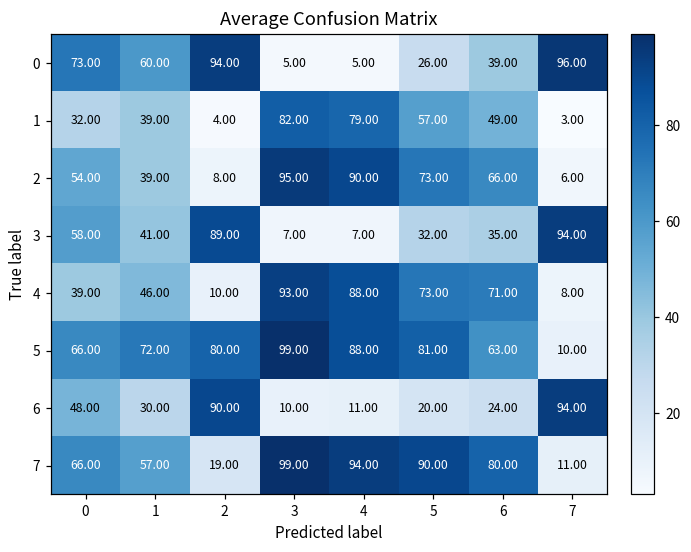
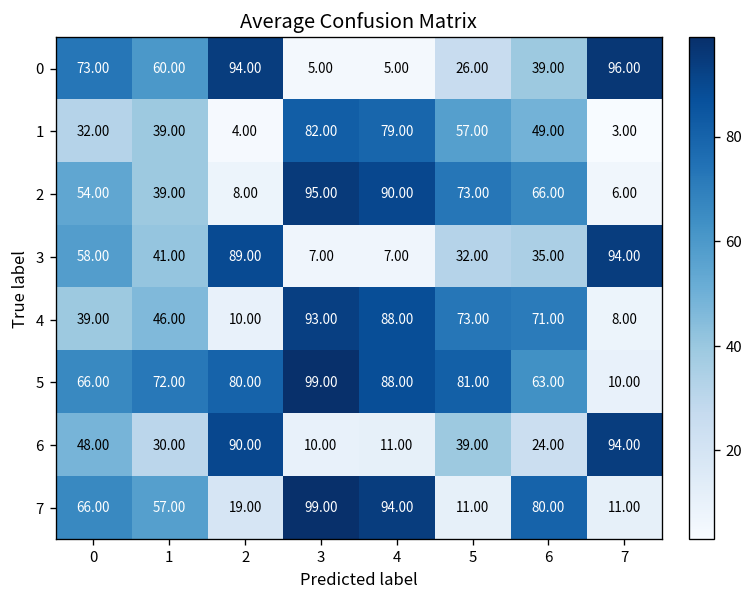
  {
    "0": {
      "0": 73.00,
      "1": 60.00,
      "2": 94.00,
      "3": 5.00,
      "4": 5.00,
      "5": 26.00,
      "6": 39.00,
      "7": 96.00
    },
    "1": {
      "0": 32.00,
      "1": 39.00,
      "2": 4.00,
      "3": 82.00,
      "4": 79.00,
      "5": 57.00,
      "6": 49.00,
      "7": 3.00
    },
    "2": {
      "0": 54.00,
      "1": 39.00,
      "2": 8.00,
      "3": 95.00,
      "4": 90.00,
      "5": 73.00,
      "6": 66.00,
      "7": 6.00
    },
    "3": {
      "0": 58.00,
      "1": 41.00,
      "2": 89.00,
      "3": 7.00,
      "4": 7.00,
      "5": 32.00,
      "6": 35.00,
      "7": 94.00
    },
    "4": {
      "0": 39.00,
      "1": 46.00,
      "2": 10.00,
      "3": 93.00,
      "4": 88.00,
      "5": 73.00,
      "6": 71.00,
      "7": 8.00
    },
    "5": {
      "0": 66.00,
      "1": 72.00,
      "2": 80.00,
      "3": 99.00,
      "4": 88.00,
      "5": 81.00,
      "6": 63.00,
      "7": 10.00
    },
    "6": {
      "0": 48.00,
      "1": 30.00,
      "2": 90.00,
      "3": 10.00,
      "4": 11.00,
-     "5": 20.00,
+     "5": 39.00,
      "6": 24.00,
      "7": 94.00
    },
    "7": {
      "0": 66.00,
      "1": 57.00,
      "2": 19.00,
      "3": 99.00,
      "4": 94.00,
-     "5": 90.00,
+     "5": 11.00,
      "6": 80.00,
      "7": 11.00
    }
  }
